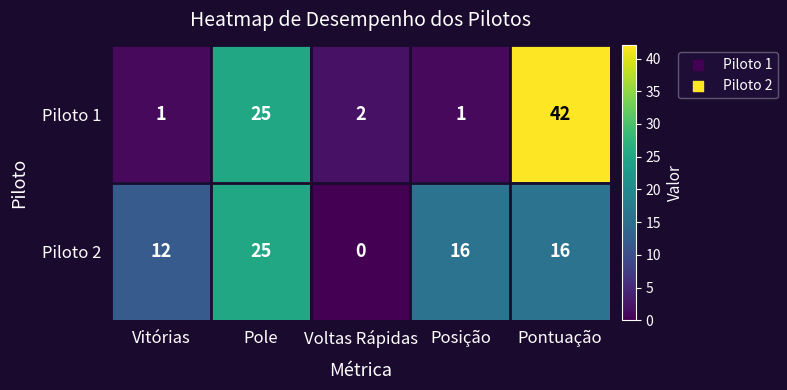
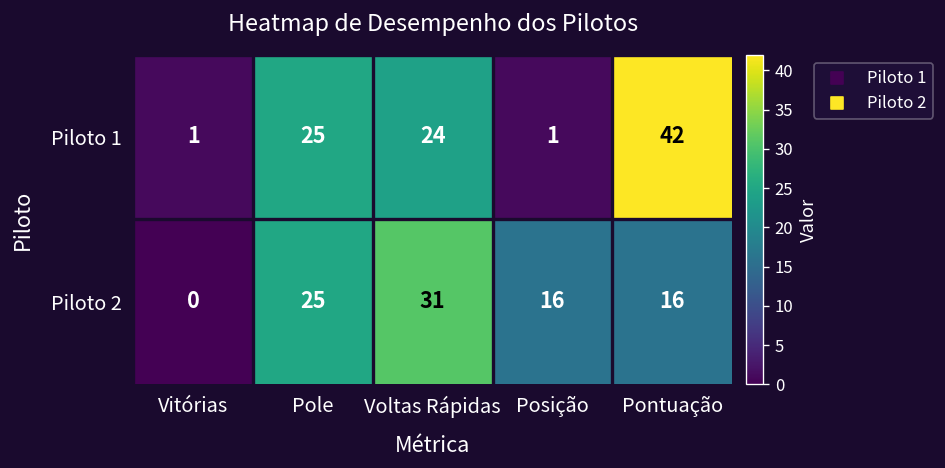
  {
    "Piloto 1": {
      "Vitórias": 1,
      "Pole": 25,
-     "Voltas Rápidas": 2,
+     "Voltas Rápidas": 24,
      "Posição": 1,
      "Pontuação": 42
    },
    "Piloto 2": {
-     "Vitórias": 12,
+     "Vitórias": 0,
      "Pole": 25,
-     "Voltas Rápidas": 0,
+     "Voltas Rápidas": 31,
      "Posição": 16,
      "Pontuação": 16
    }
  }
